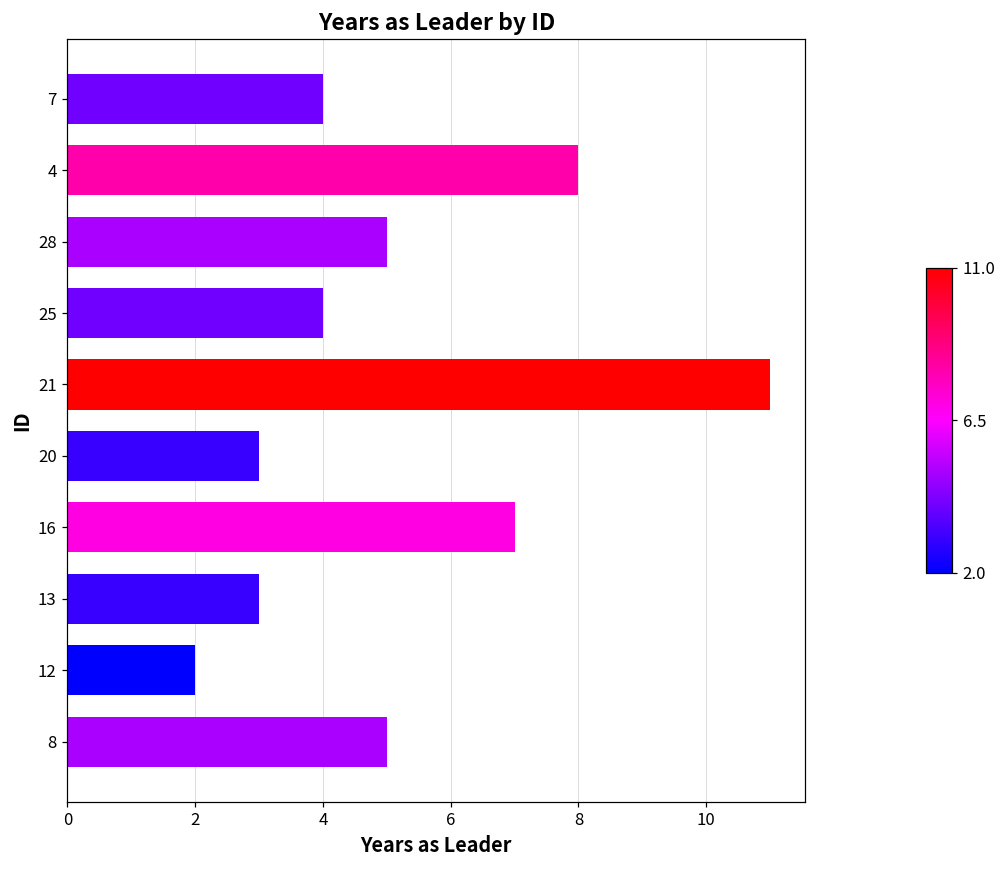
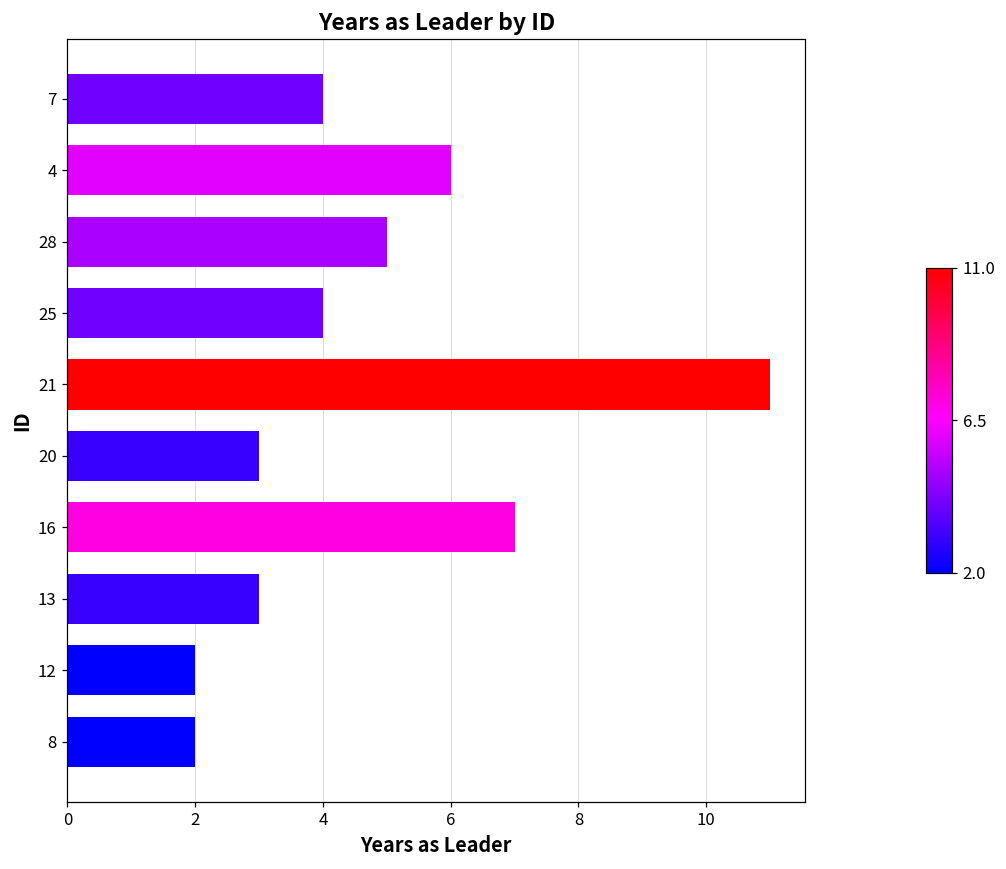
  {
    "7": 4,
-   "4": 8,
+   "4": 6,
    "28": 5,
    "25": 4,
    "21": 11,
    "20": 3,
    "16": 7,
    "13": 3,
    "12": 2,
-   "8": 5
+   "8": 2
  }
